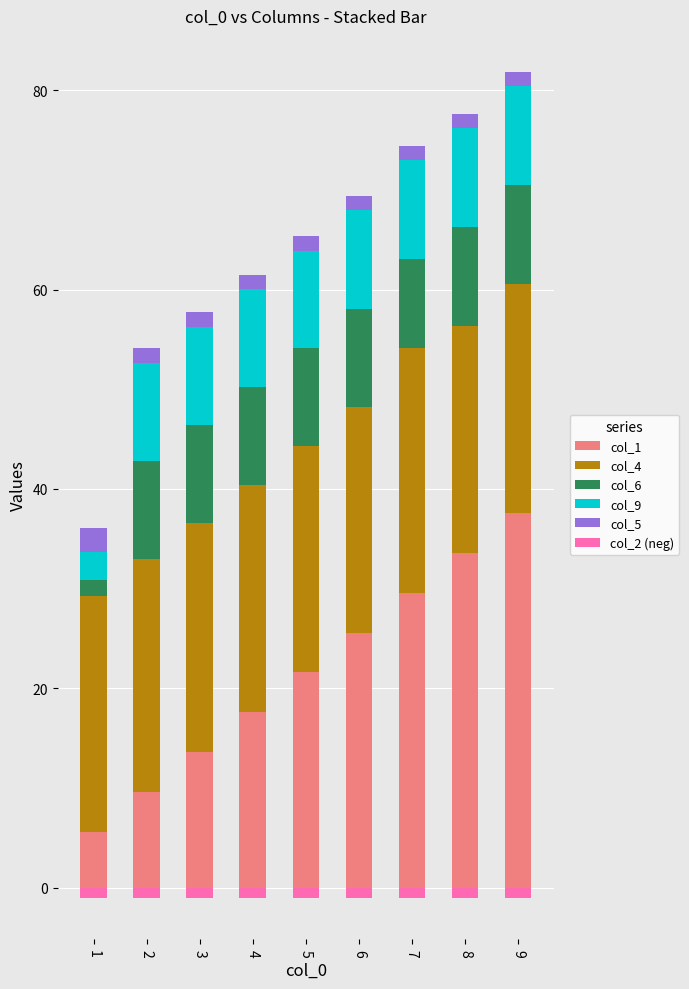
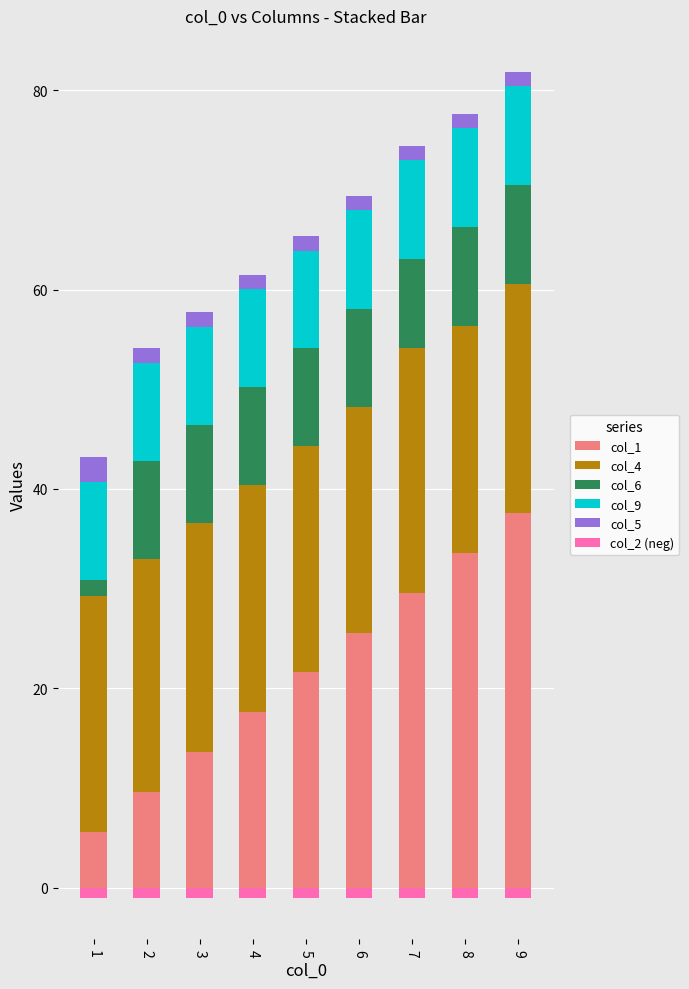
  {
    "col_4": {
      "1": 24,
      "2": 23,
      "3": 23,
      "4": 23,
      "5": 23,
      "6": 23,
      "7": 25,
      "8": 23,
      "9": 23
    },
    "col_6": {
      "1": 2,
      "2": 10,
      "3": 10,
      "4": 10,
      "5": 10,
      "6": 10,
      "7": 9,
      "8": 10,
      "9": 10
    },
    "col_9": {
-     "1": 3,
+     "1": 10,
      "2": 10,
      "3": 10,
      "4": 10,
      "5": 10,
      "6": 10,
      "7": 10,
      "8": 10,
      "9": 10
    },
    "col_5": {
      "1": 2,
      "2": 1,
      "3": 1,
      "4": 1,
      "5": 1,
      "6": 1,
      "7": 1,
      "8": 1,
      "9": 1
    }
  }
